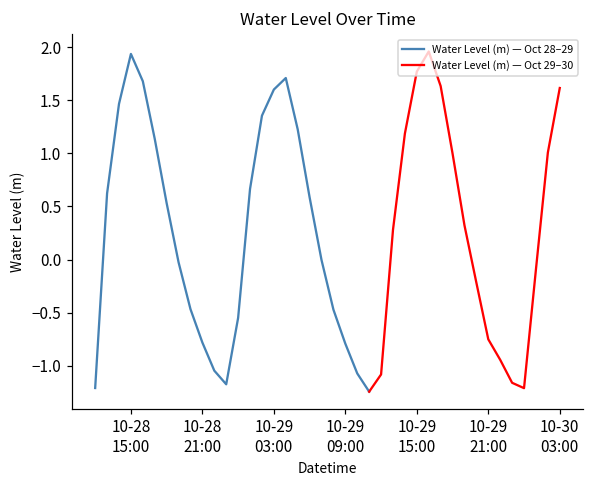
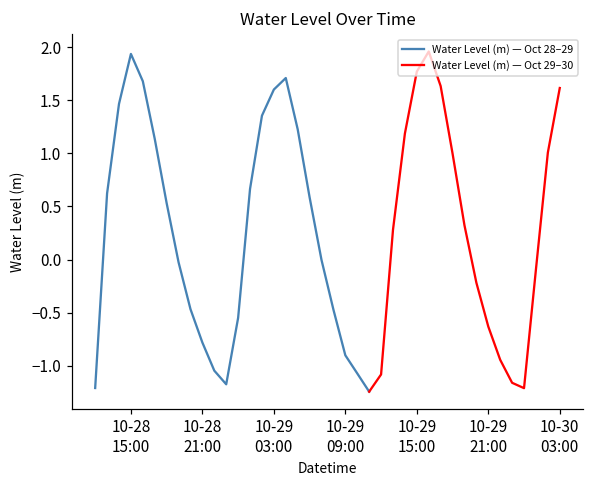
  {
    "Water Level (m) — Oct 28–29": {
      "10-28 15:00": 1.9,
      "10-28 21:00": -0.8,
      "10-29 03:00": 1.6,
-     "10-29 09:00": -0.8
+     "10-29 09:00": -0.9
    },
    "Water Level (m) — Oct 29–30": {
-     "10-29 21:00": -0.8,
+     "10-29 21:00": -0.6,
      "10-30 03:00": 1.6
    }
  }
